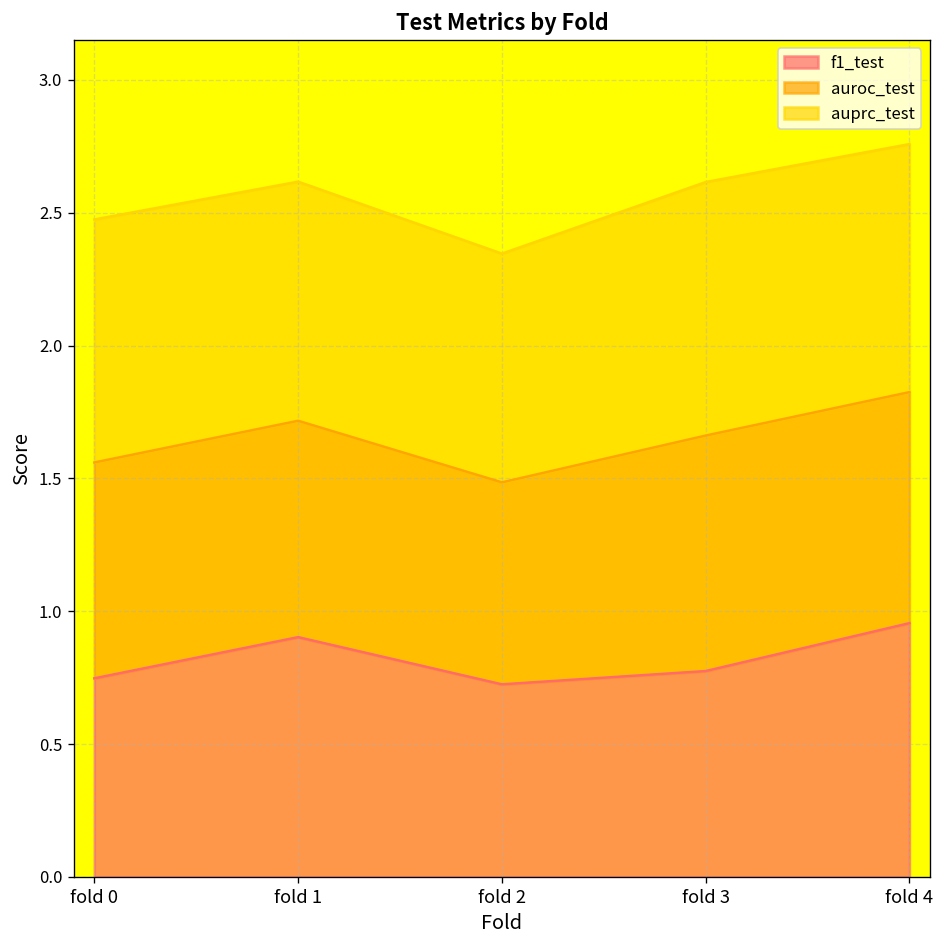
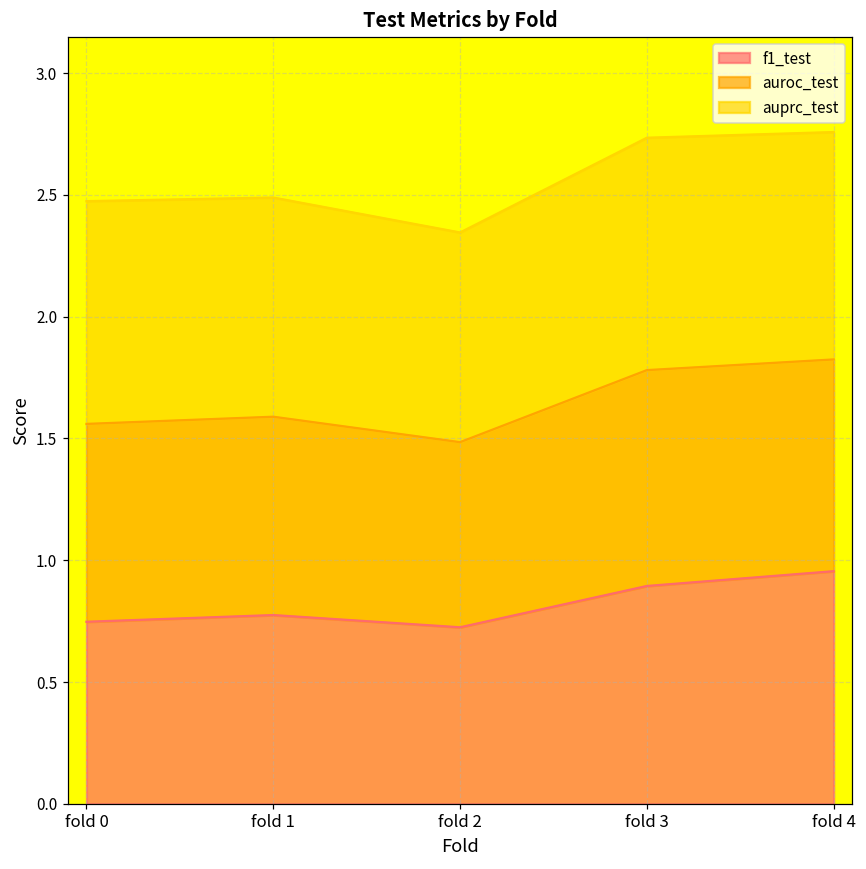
  {
    "f1_test": {
      "fold 0": 0.75,
-     "fold 1": 0.90,
+     "fold 1": 0.77,
      "fold 2": 0.72,
-     "fold 3": 0.77,
+     "fold 3": 0.89,
      "fold 4": 0.95
    }
  }
